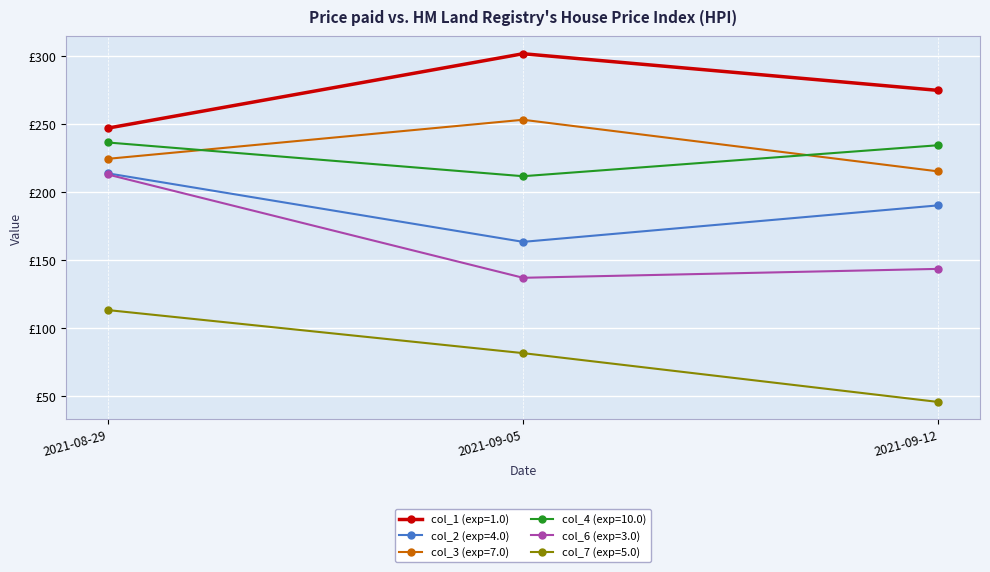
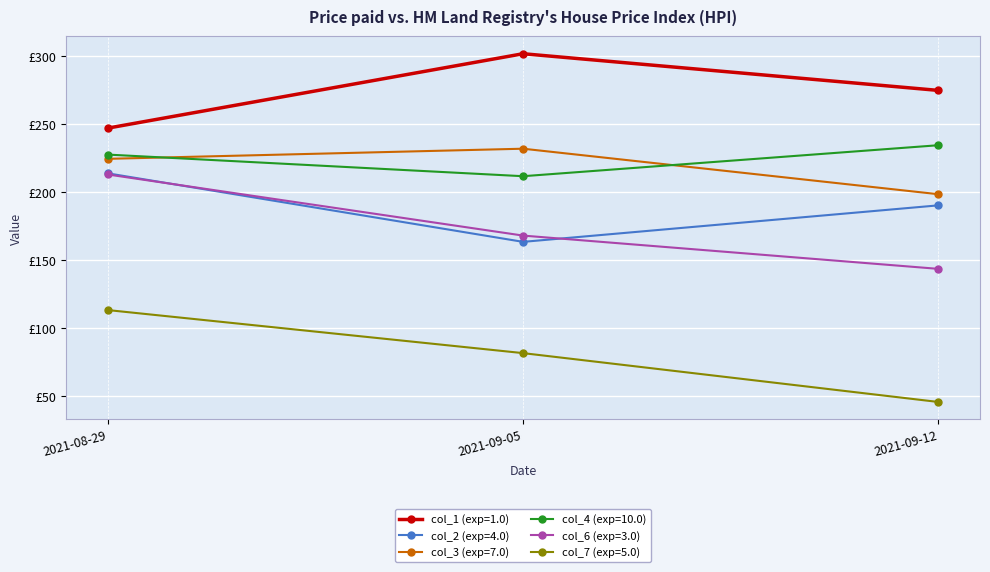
  {
    "col_1 (exp=1.0)": {
      "2021-08-29": "£247",
      "2021-09-05": "£302",
      "2021-09-12": "£275"
    },
    "col_2 (exp=4.0)": {
      "2021-09-05": "£164",
      "2021-09-12": "£190"
    },
    "col_3 (exp=7.0)": {
      "2021-08-29": "£225",
-     "2021-09-05": "£253",
-     "2021-09-12": "£215"
+     "2021-09-05": "£232",
+     "2021-09-12": "£199"
    },
    "col_4 (exp=10.0)": {
-     "2021-08-29": "£237",
+     "2021-08-29": "£228",
      "2021-09-05": "£212",
      "2021-09-12": "£235"
    },
    "col_6 (exp=3.0)": {
-     "2021-09-05": "£137",
+     "2021-09-05": "£168",
      "2021-09-12": "£144"
    },
    "col_7 (exp=5.0)": {
      "2021-08-29": "£113",
      "2021-09-05": "£82",
      "2021-09-12": "£46"
    }
  }
